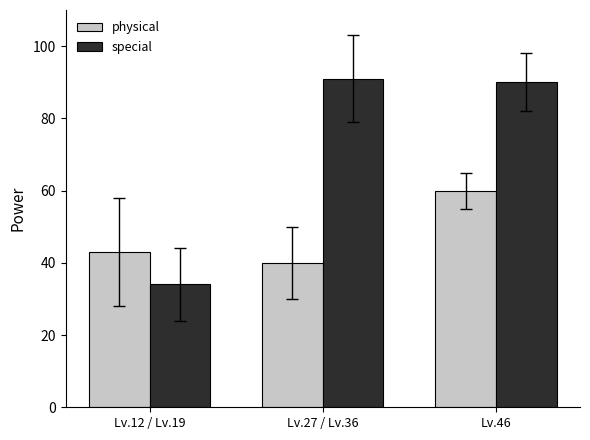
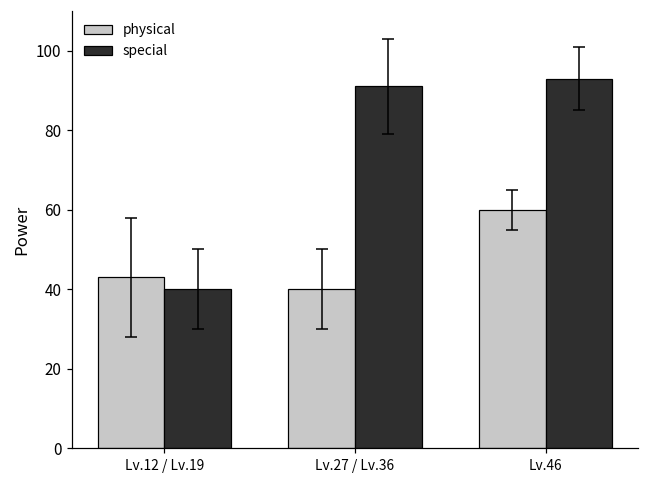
  {
    "physical": {
      "Lv.12 / Lv.19": 43,
      "Lv.27 / Lv.36": 40,
      "Lv.46": 60
    },
    "special": {
-     "Lv.12 / Lv.19": 34,
+     "Lv.12 / Lv.19": 40,
      "Lv.27 / Lv.36": 91,
-     "Lv.46": 90
+     "Lv.46": 93
    }
  }
